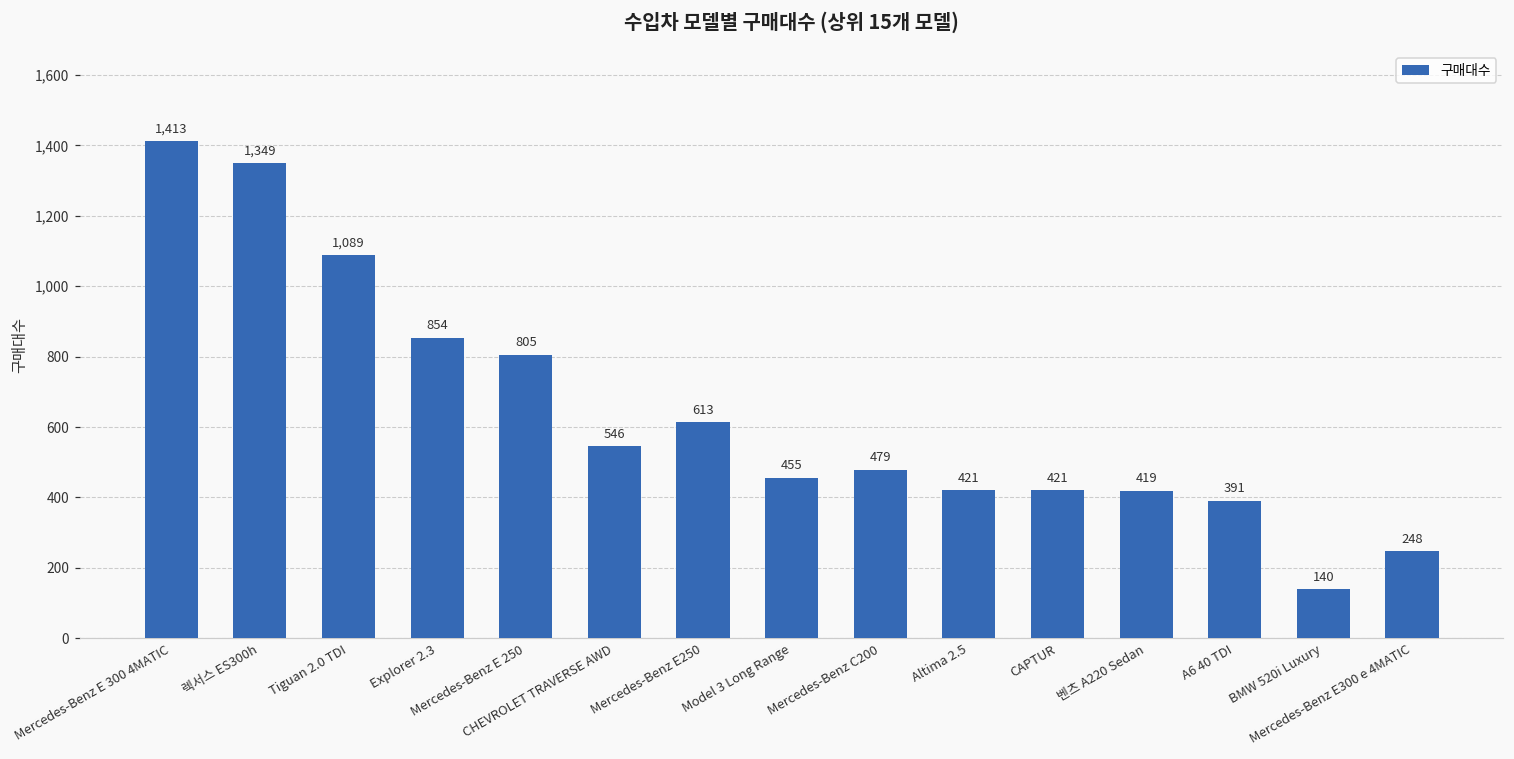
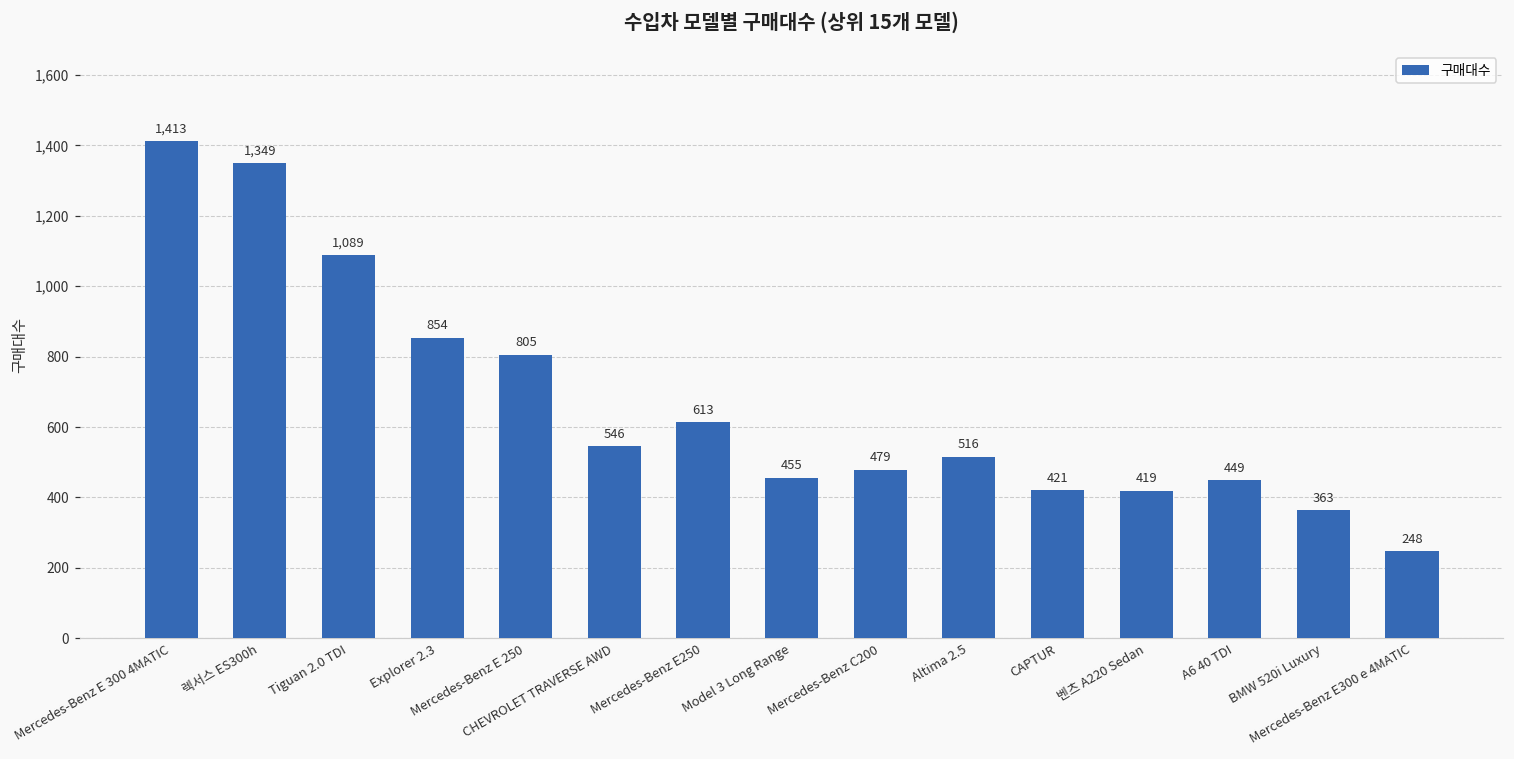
  {
    "Mercedes-Benz E 300 4MATIC": "1,413",
    "렉서스 ES300h": "1,349",
    "Tiguan 2.0 TDI": "1,089",
    "Explorer 2.3": "854",
    "Mercedes-Benz E 250": "805",
    "CHEVROLET TRAVERSE AWD": "546",
    "Mercedes-Benz E250": "613",
    "Mercedes-Benz C200": "479",
-   "Altima 2.5": "421",
+   "Altima 2.5": "516",
    "CAPTUR": "421",
    "벤츠 A220 Sedan": "419",
-   "A6 40 TDI": "391",
-   "BMW 520i Luxury": "140",
+   "A6 40 TDI": "449",
+   "BMW 520i Luxury": "363",
    "Mercedes-Benz E300 e 4MATIC": "248"
  }
